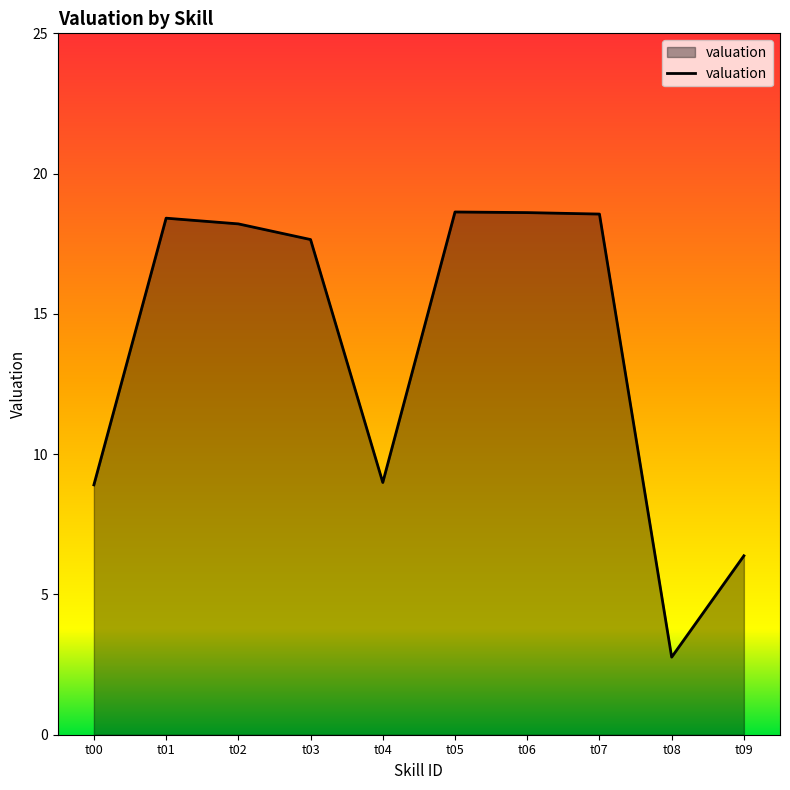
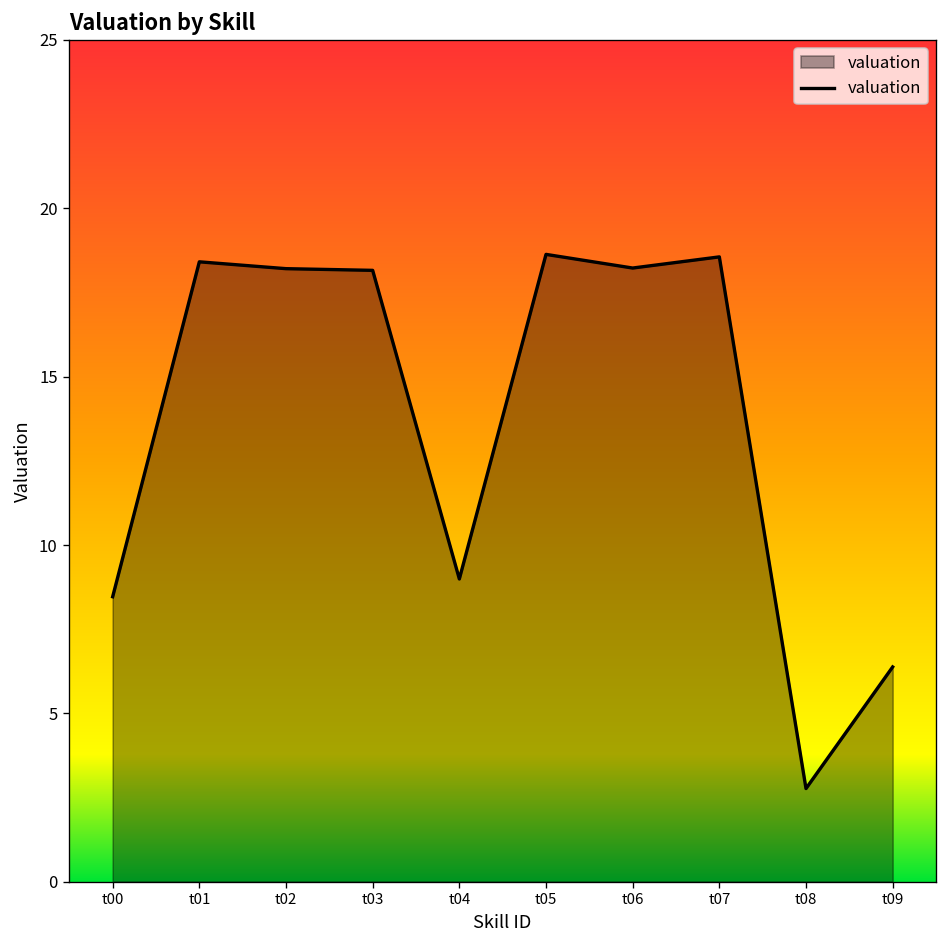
  {
-   "t00": 8.9,
+   "t00": 8.5,
    "t01": 18.4,
    "t02": 18.2,
-   "t03": 17.6,
+   "t03": 18.2,
    "t04": 9.0,
    "t05": 18.6,
-   "t06": 18.6,
+   "t06": 18.2,
    "t07": 18.6,
    "t08": 2.8,
    "t09": 6.4
  }
